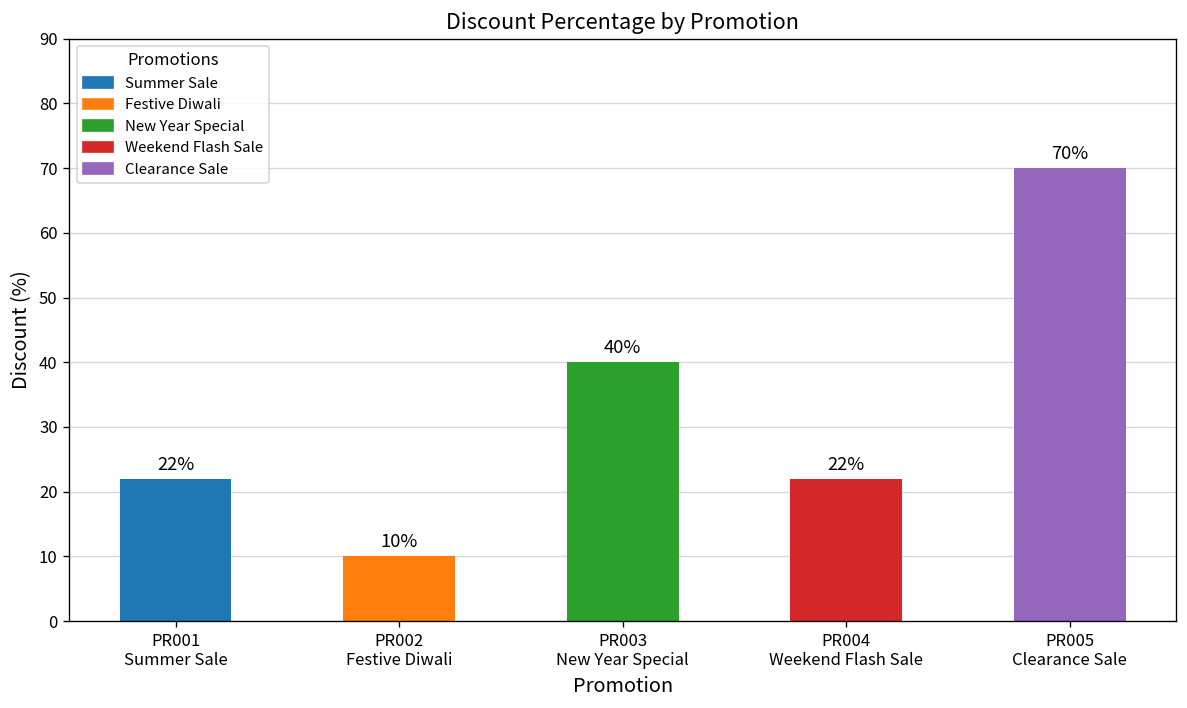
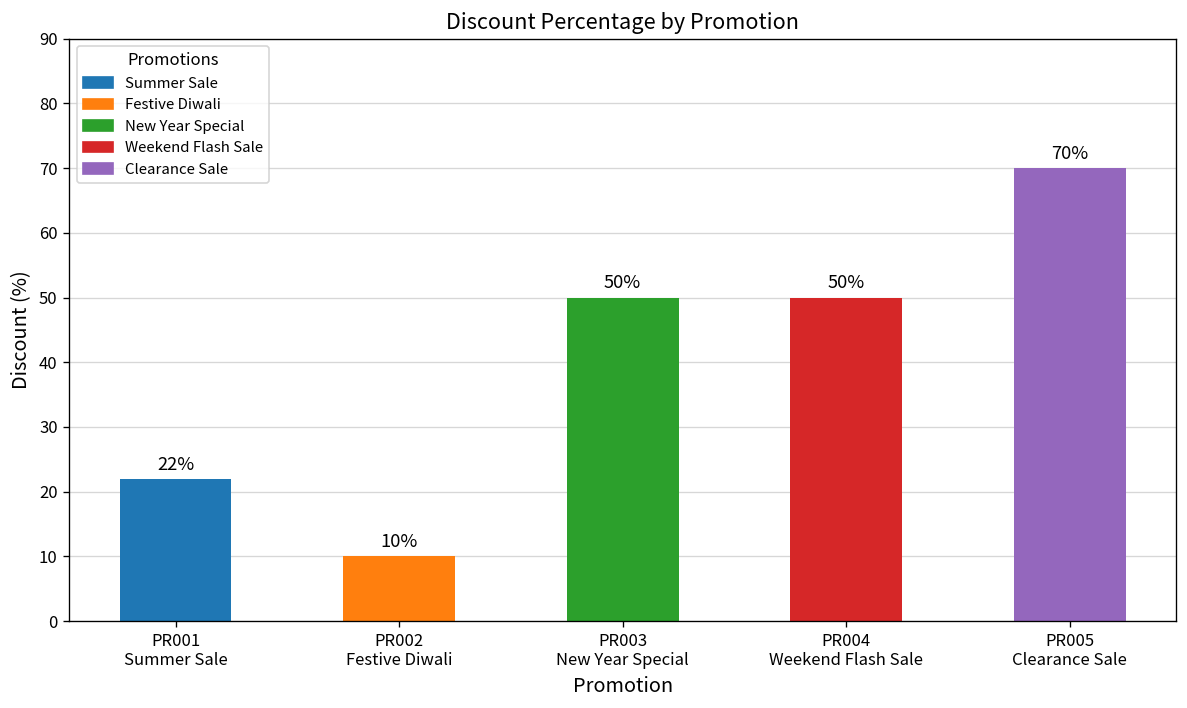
  {
    "PR001 Summer Sale": "22%",
    "PR002 Festive Diwali": "10%",
-   "PR003 New Year Special": "40%",
-   "PR004 Weekend Flash Sale": "22%",
+   "PR003 New Year Special": "50%",
+   "PR004 Weekend Flash Sale": "50%",
    "PR005 Clearance Sale": "70%"
  }
